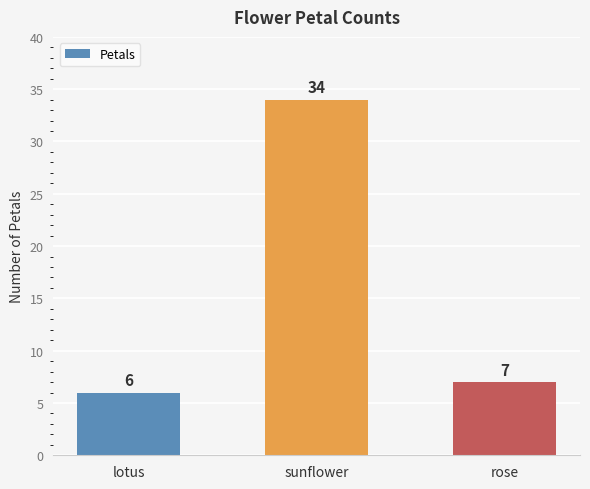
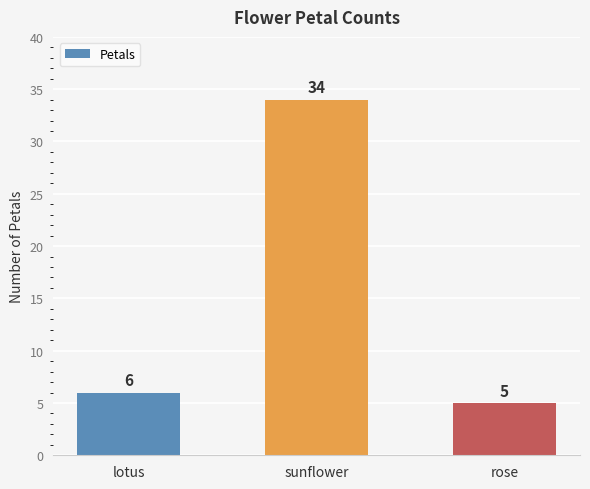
  {
    "lotus": 6,
    "sunflower": 34,
-   "rose": 7
+   "rose": 5
  }
